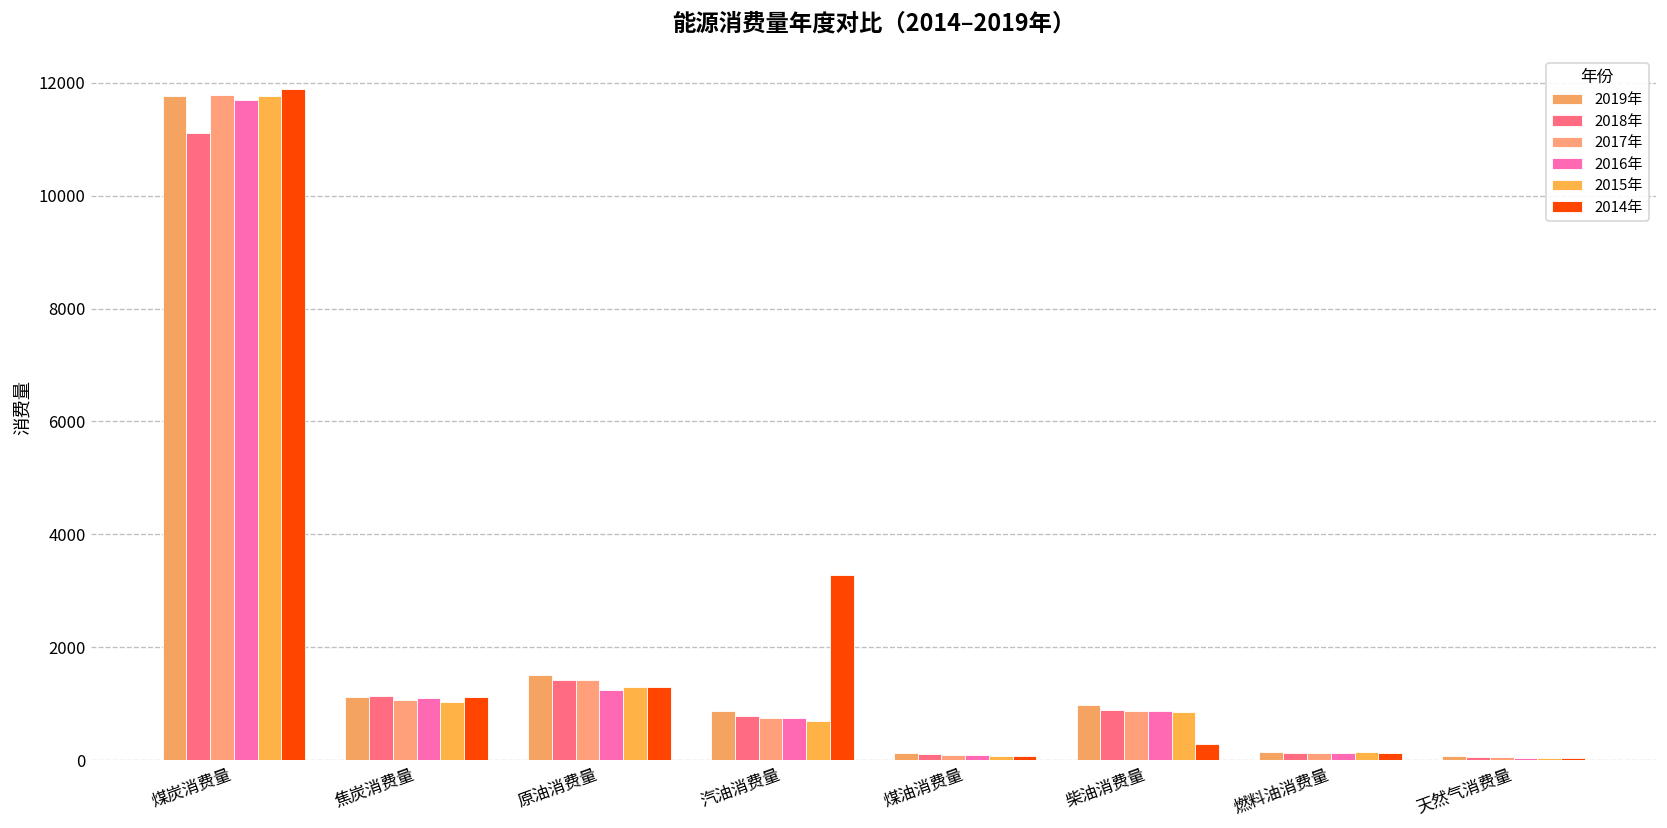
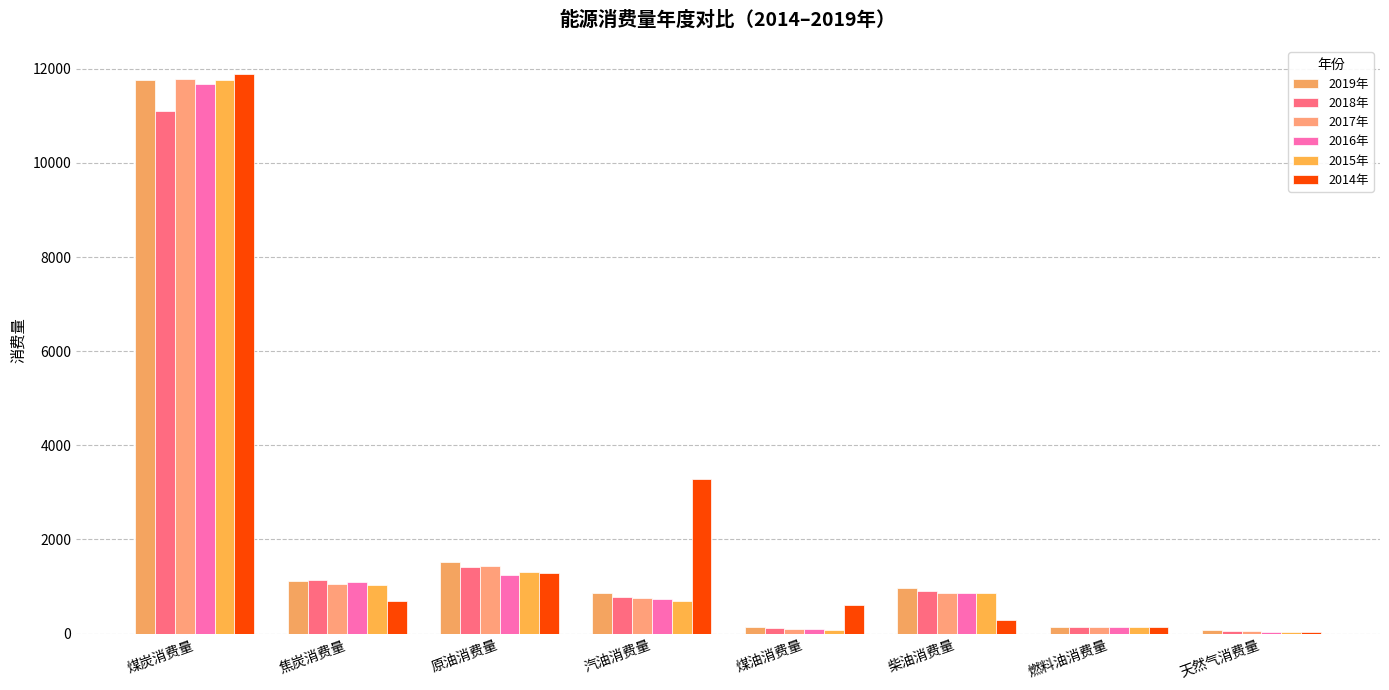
  {
    "2014年": {
      "煤炭消费量": 11900,
-     "焦炭消费量": 1100,
+     "焦炭消费量": 700,
      "原油消费量": 1300,
      "汽油消费量": 3300,
-     "煤油消费量": 100,
+     "煤油消费量": 600,
      "柴油消费量": 300,
      "燃料油消费量": 100
    }
  }
